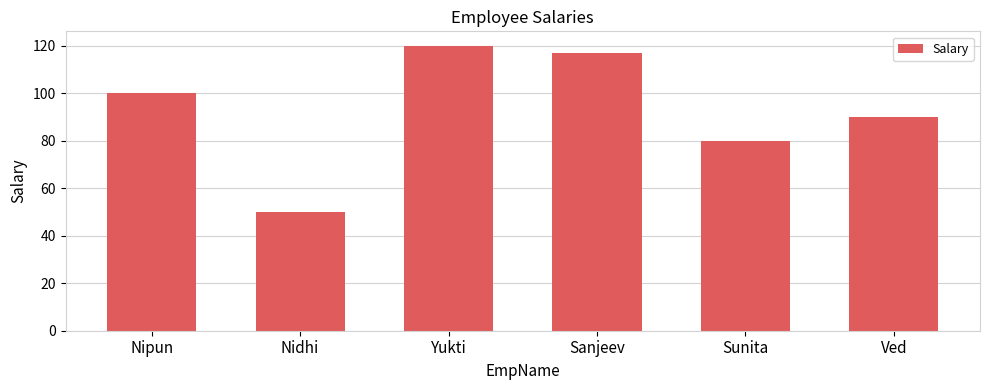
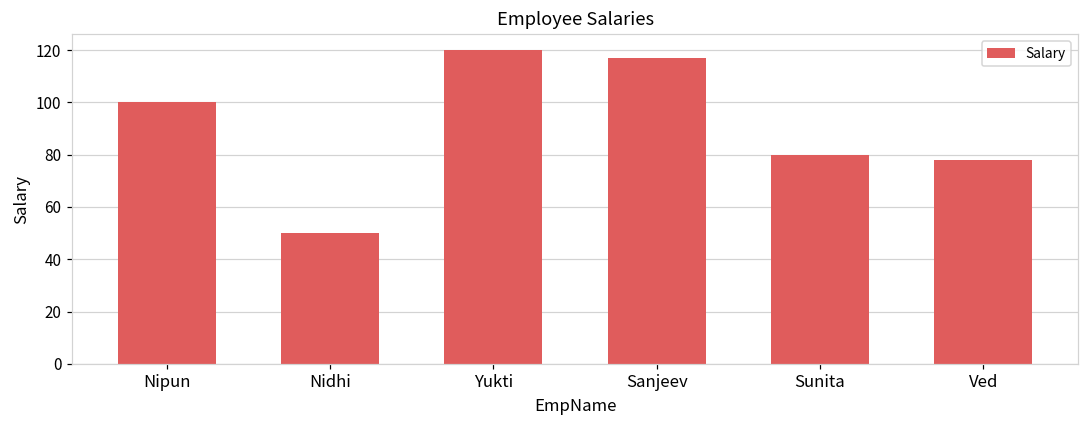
  {
    "Nipun": 100,
    "Nidhi": 50,
    "Yukti": 120,
    "Sanjeev": 117,
    "Sunita": 80,
-   "Ved": 90
+   "Ved": 78
  }
